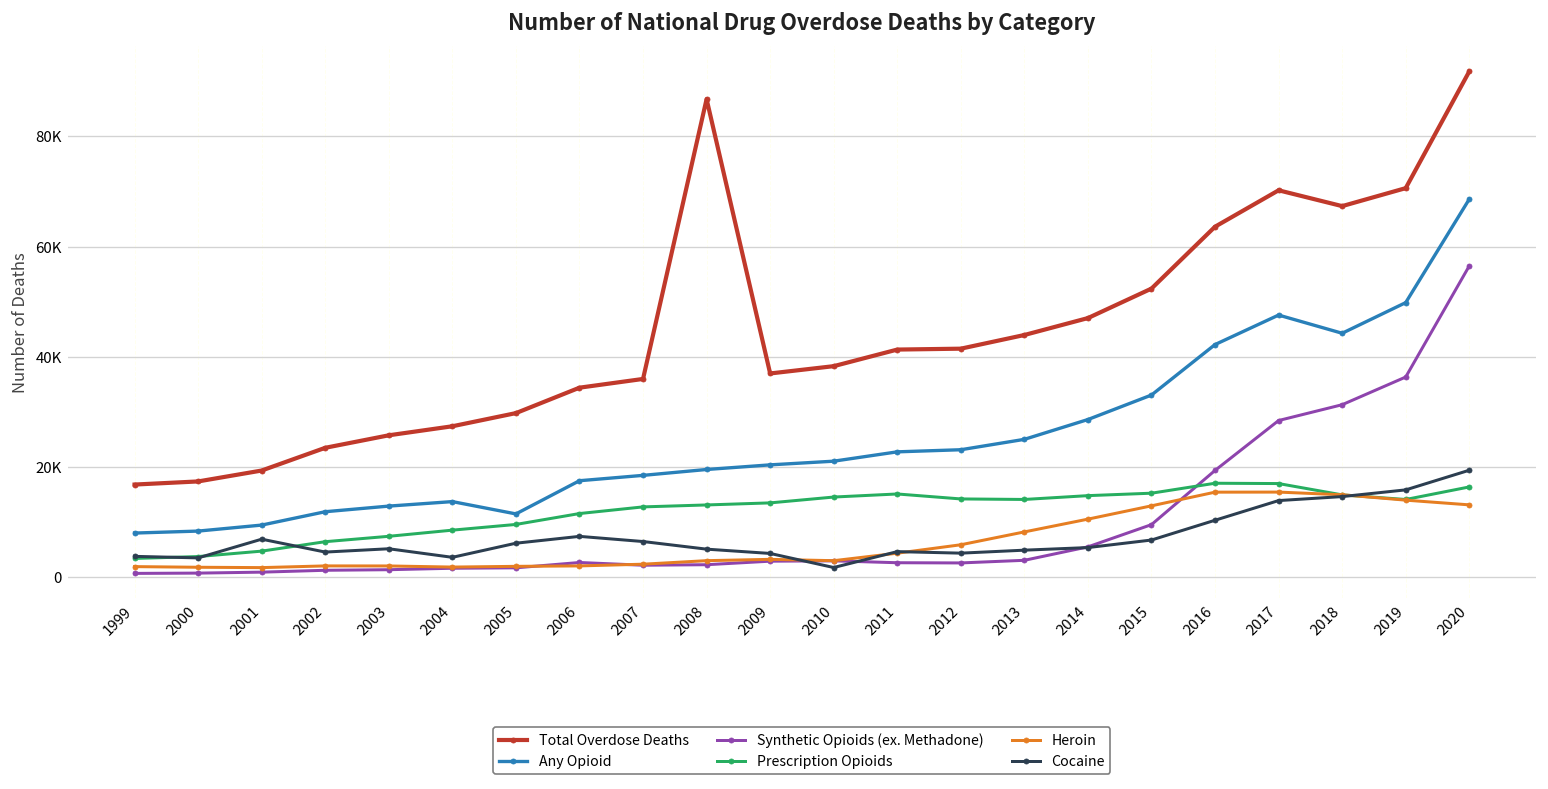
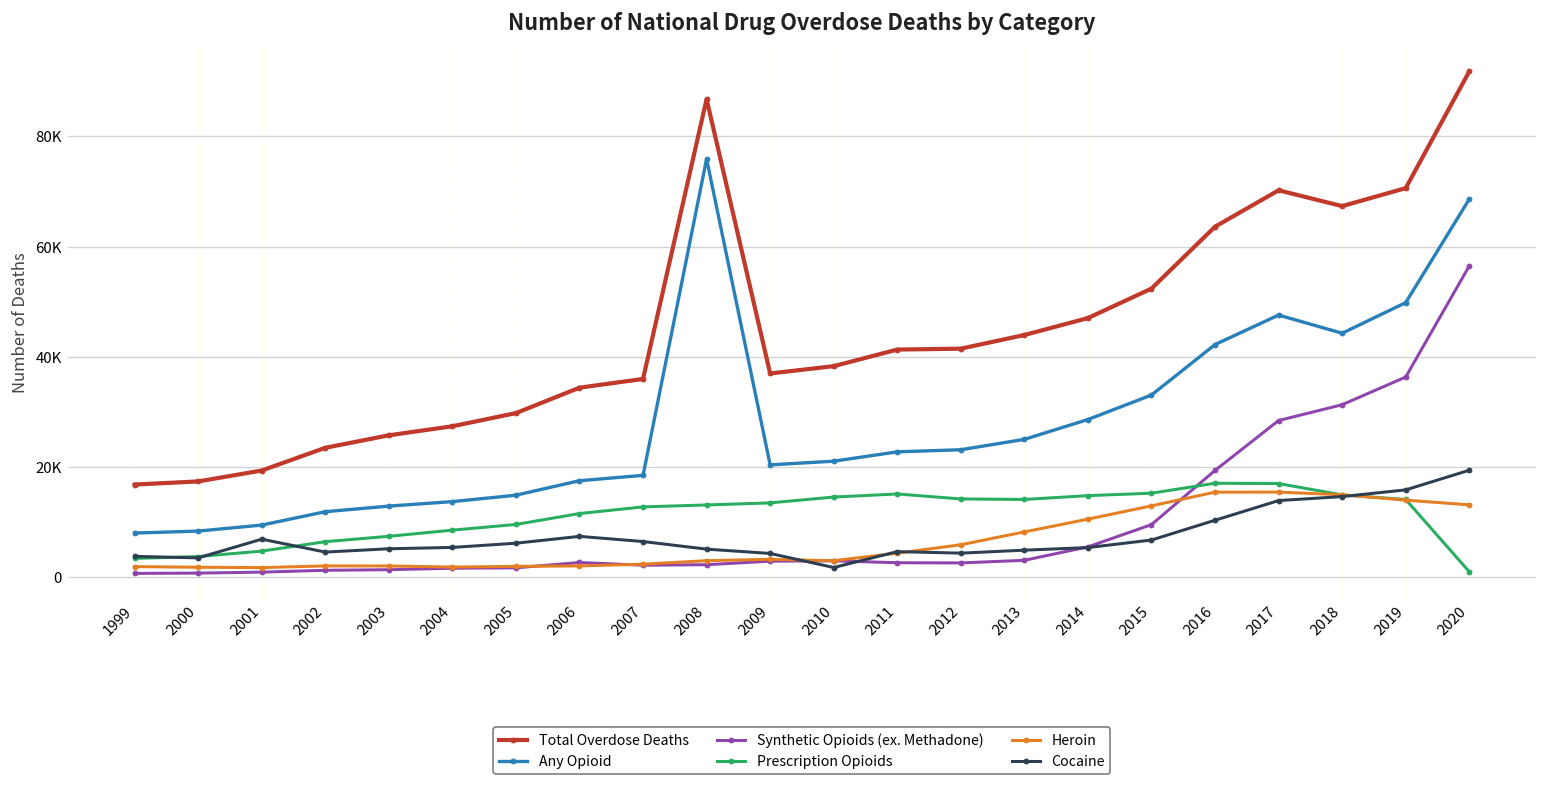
  {
    "Total Overdose Deaths": {
      "1999": 17000,
      "2000": 17000,
      "2001": 19000,
      "2002": 24000,
      "2003": 26000,
      "2004": 27000,
      "2005": 30000,
      "2006": 34000,
      "2007": 36000,
      "2008": 87000,
      "2009": 37000,
      "2010": 38000,
      "2011": 41000,
      "2012": 42000,
      "2013": 44000,
      "2014": 47000,
      "2015": 52000,
      "2016": 64000,
      "2017": 70000,
      "2018": 67000,
      "2019": 71000,
      "2020": 92000
    },
    "Any Opioid": {
      "1999": 8000,
      "2000": 8000,
      "2001": 9000,
      "2002": 12000,
      "2003": 13000,
      "2004": 14000,
-     "2005": 12000,
+     "2005": 15000,
      "2006": 18000,
      "2007": 19000,
-     "2008": 20000,
+     "2008": 76000,
      "2009": 20000,
      "2010": 21000,
      "2011": 23000,
      "2012": 23000,
      "2013": 25000,
      "2014": 29000,
      "2015": 33000,
      "2016": 42000,
      "2017": 48000,
      "2018": 44000,
      "2019": 50000,
      "2020": 69000
    },
    "Synthetic Opioids (ex. Methadone)": {
      "1999": 1000,
      "2000": 1000,
      "2001": 1000,
      "2002": 1000,
      "2003": 1000,
      "2006": 3000,
      "2008": 2000,
      "2011": 3000,
      "2012": 3000,
      "2013": 3000,
      "2015": 10000,
      "2016": 19000,
      "2017": 28000,
      "2018": 31000,
      "2019": 36000,
      "2020": 57000
    },
    "Prescription Opioids": {
      "2001": 5000,
      "2002": 6000,
      "2003": 7000,
      "2004": 9000,
      "2005": 10000,
      "2006": 12000,
      "2007": 13000,
      "2008": 13000,
      "2009": 14000,
      "2010": 15000,
      "2011": 15000,
      "2012": 14000,
      "2013": 14000,
      "2014": 15000,
      "2015": 15000,
      "2016": 17000,
      "2017": 17000,
-     "2020": 16000
+     "2020": 1000
    },
    "Heroin": {
      "1999": 2000,
      "2000": 2000,
      "2001": 2000,
      "2002": 2000,
      "2003": 2000,
      "2006": 2000,
      "2008": 3000,
      "2012": 6000,
      "2013": 8000,
      "2014": 11000,
      "2015": 13000,
      "2016": 15000,
      "2017": 15000,
      "2020": 13000
    },
    "Cocaine": {
      "2001": 7000,
      "2002": 5000,
      "2003": 5000,
-     "2004": 4000,
+     "2004": 5000,
      "2005": 6000,
      "2006": 7000,
      "2007": 7000,
      "2008": 5000,
      "2009": 4000,
      "2010": 2000,
      "2012": 4000,
      "2013": 5000,
      "2015": 7000,
      "2016": 10000,
      "2017": 14000,
      "2019": 16000,
      "2020": 19000
    }
  }
